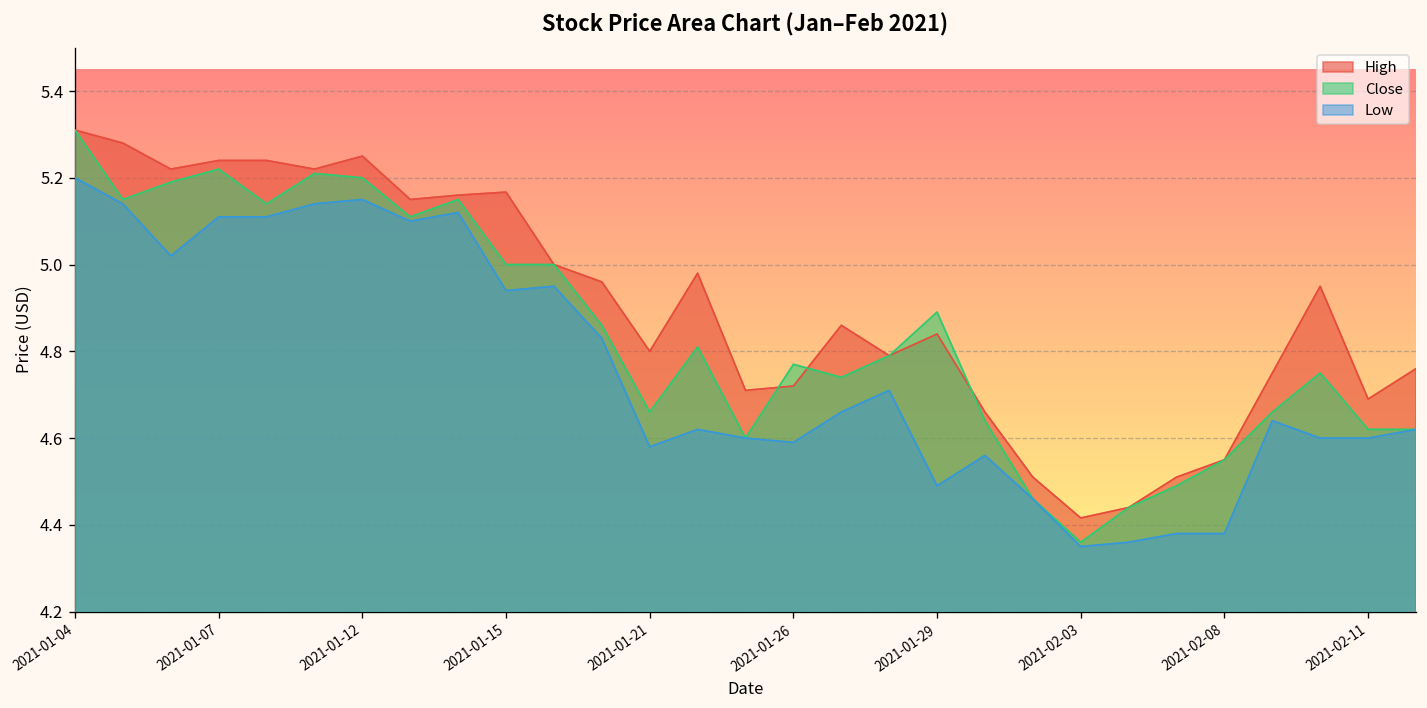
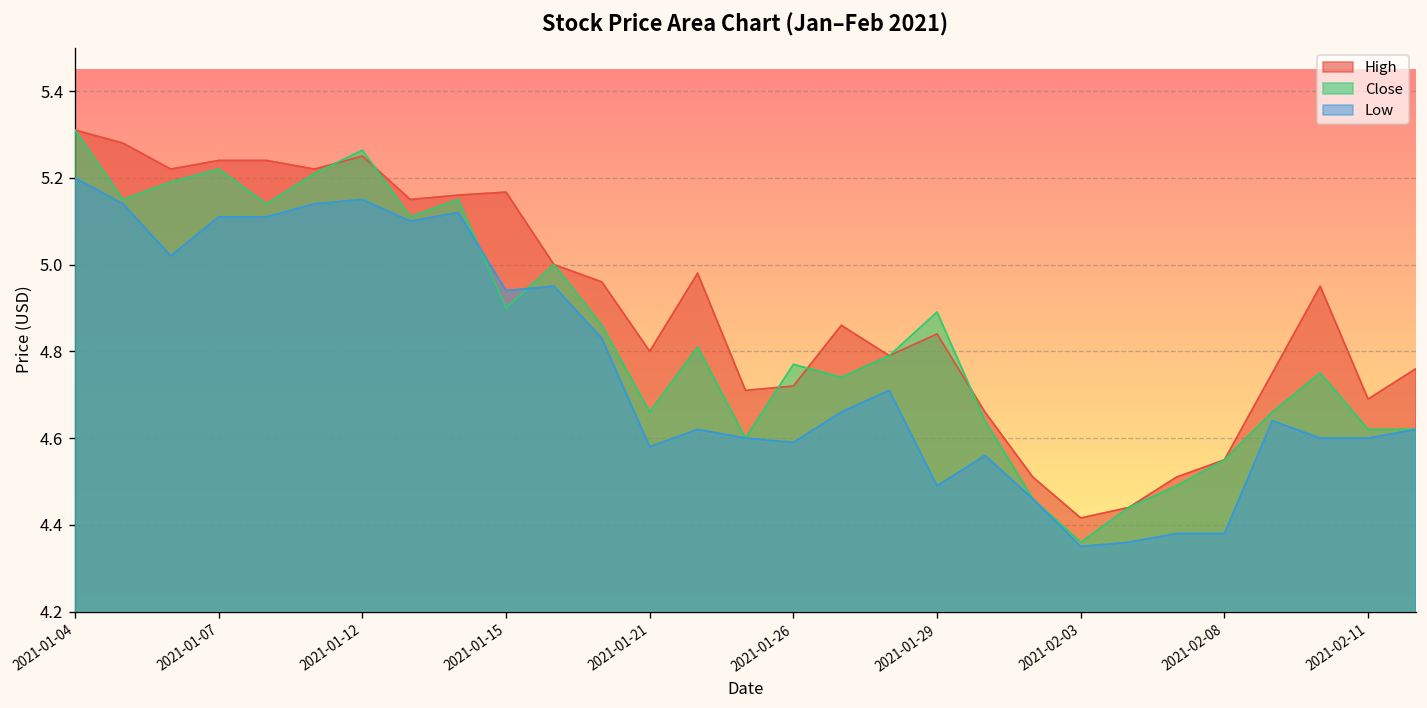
  {
    "High": {
      "2021-01-07": 5.24,
      "2021-01-12": 5.25,
      "2021-01-15": 5.17,
      "2021-01-21": 4.80,
      "2021-01-26": 4.72,
      "2021-01-29": 4.84,
      "2021-02-03": 4.42,
      "2021-02-11": 4.69
    },
    "Close": {
      "2021-01-07": 5.22,
-     "2021-01-12": 5.20,
-     "2021-01-15": 5.0,
+     "2021-01-12": 5.26,
+     "2021-01-15": 4.9,
      "2021-01-21": 4.66,
      "2021-01-26": 4.77,
      "2021-01-29": 4.89,
      "2021-02-03": 4.36,
      "2021-02-11": 4.62
    },
    "Low": {
      "2021-01-04": 5.20,
      "2021-01-07": 5.11,
      "2021-01-12": 5.15,
      "2021-01-15": 4.94,
      "2021-01-21": 4.58,
      "2021-01-26": 4.59,
      "2021-01-29": 4.49,
      "2021-02-03": 4.35,
      "2021-02-08": 4.38,
      "2021-02-11": 4.60
    }
  }
